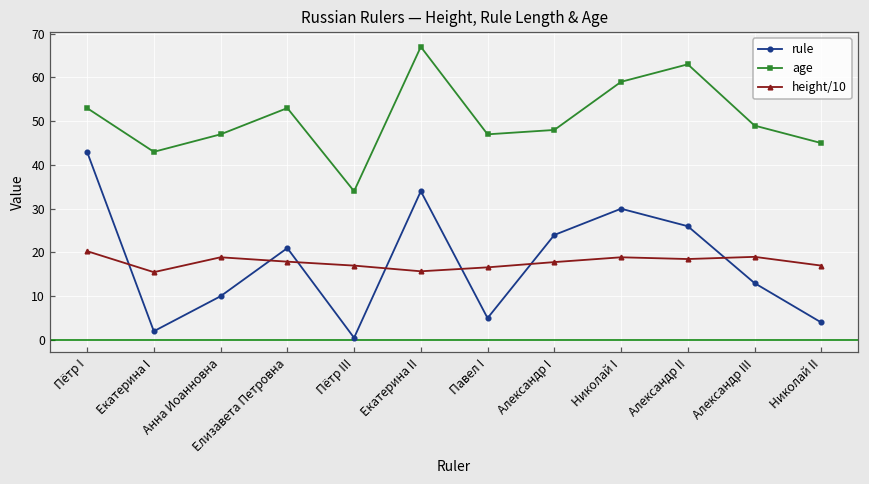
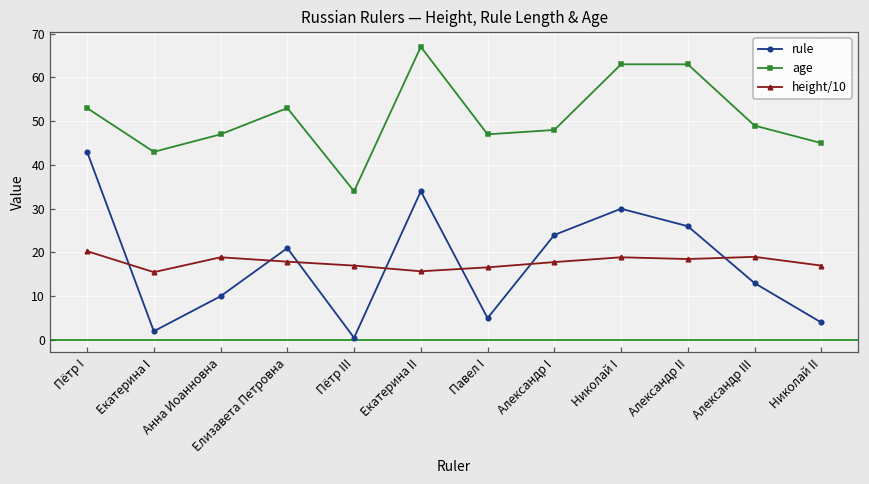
  {
    "rule": {
      "Пётр I": 43,
      "Екатерина I": 2,
      "Анна Иоанновна": 10,
      "Елизавета Петровна": 21,
      "Пётр III": 1,
      "Екатерина II": 34,
      "Павел I": 5,
      "Александр I": 24,
      "Николай I": 30,
      "Александр II": 26,
      "Александр III": 13,
      "Николай II": 4
    },
    "age": {
      "Пётр I": 53,
      "Екатерина I": 43,
      "Анна Иоанновна": 47,
      "Елизавета Петровна": 53,
      "Пётр III": 34,
      "Екатерина II": 67,
      "Павел I": 47,
      "Александр I": 48,
-     "Николай I": 59,
+     "Николай I": 63,
      "Александр II": 63,
      "Александр III": 49,
      "Николай II": 45
    },
    "height/10": {
      "Пётр I": 20,
      "Екатерина I": 16,
      "Анна Иоанновна": 19,
      "Елизавета Петровна": 18,
      "Пётр III": 17,
      "Екатерина II": 16,
      "Павел I": 17,
      "Александр I": 18,
      "Николай I": 19,
      "Александр II": 19,
      "Александр III": 19,
      "Николай II": 17
    }
  }
